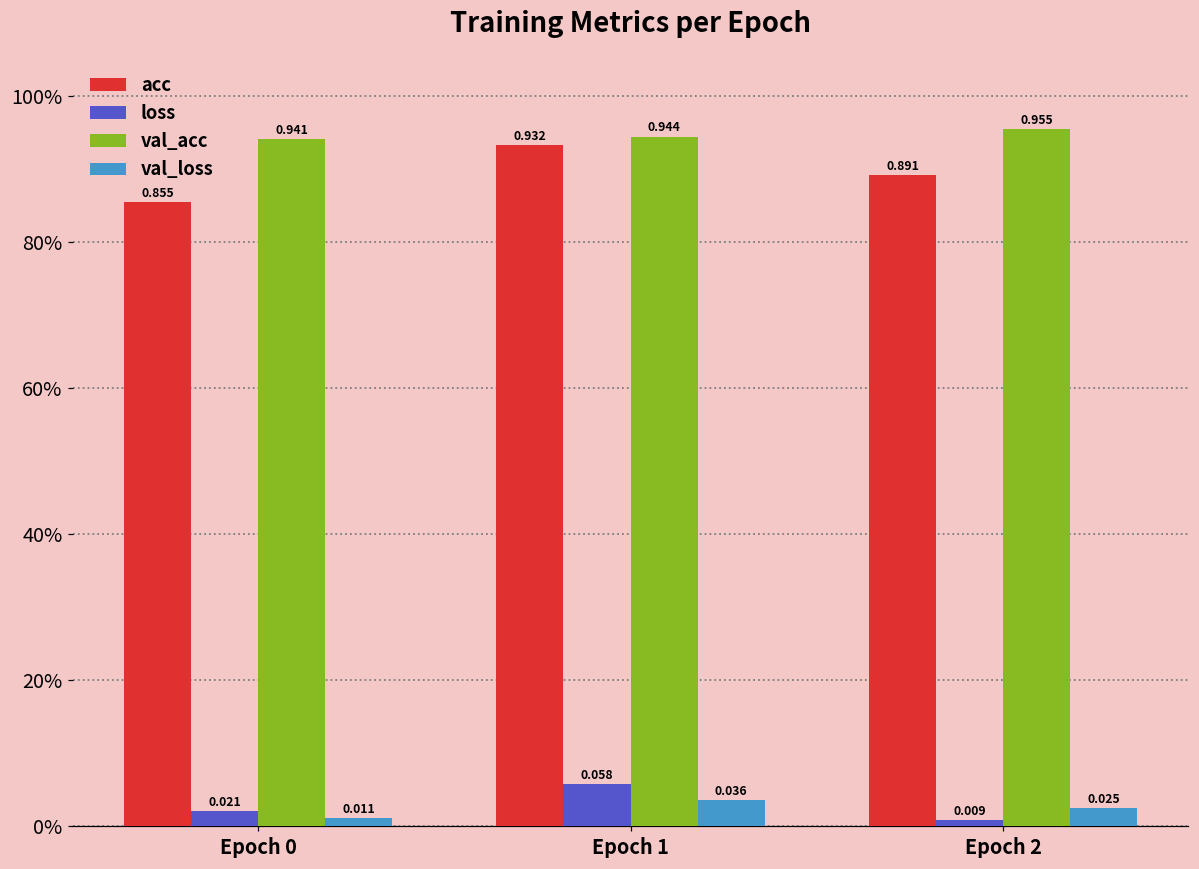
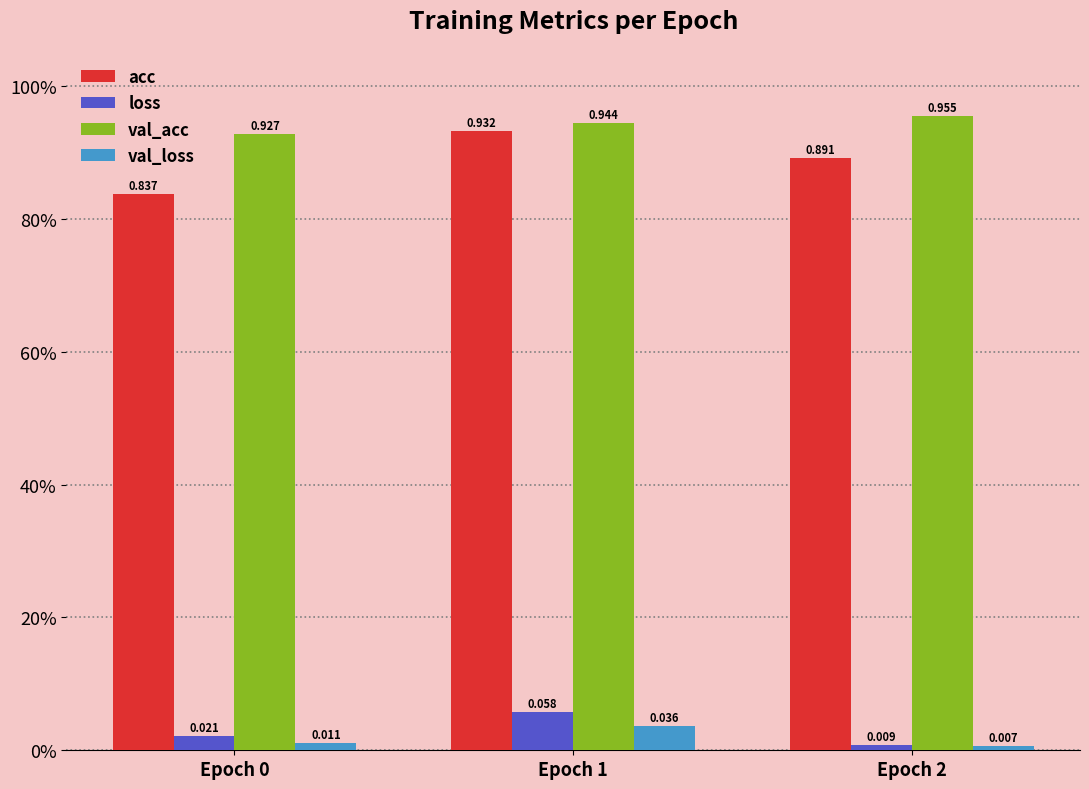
  {
    "acc": {
-     "Epoch 0": 0.855,
+     "Epoch 0": 0.837,
      "Epoch 1": 0.932,
      "Epoch 2": 0.891
    },
    "loss": {
      "Epoch 0": 0.021,
      "Epoch 1": 0.058,
      "Epoch 2": 0.009
    },
    "val_acc": {
-     "Epoch 0": 0.941,
+     "Epoch 0": 0.927,
      "Epoch 1": 0.944,
      "Epoch 2": 0.955
    },
    "val_loss": {
      "Epoch 0": 0.011,
      "Epoch 1": 0.036,
-     "Epoch 2": 0.025
+     "Epoch 2": 0.007
    }
  }
